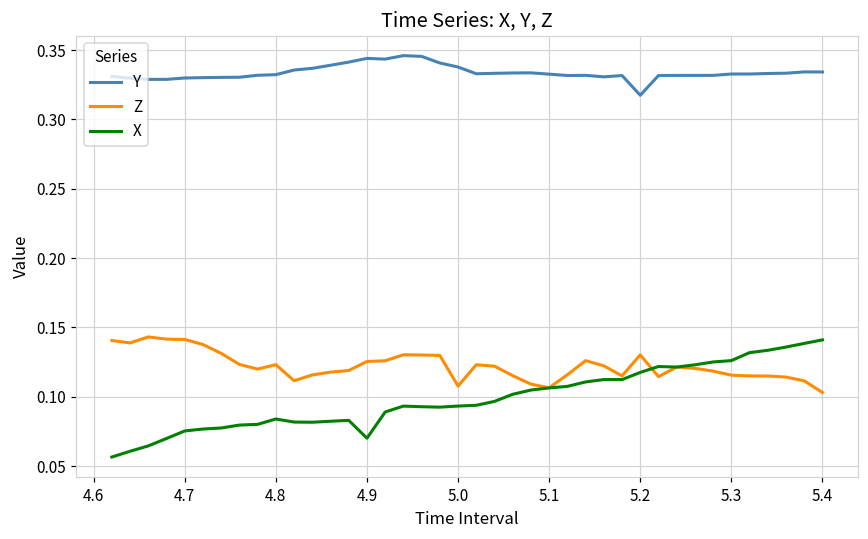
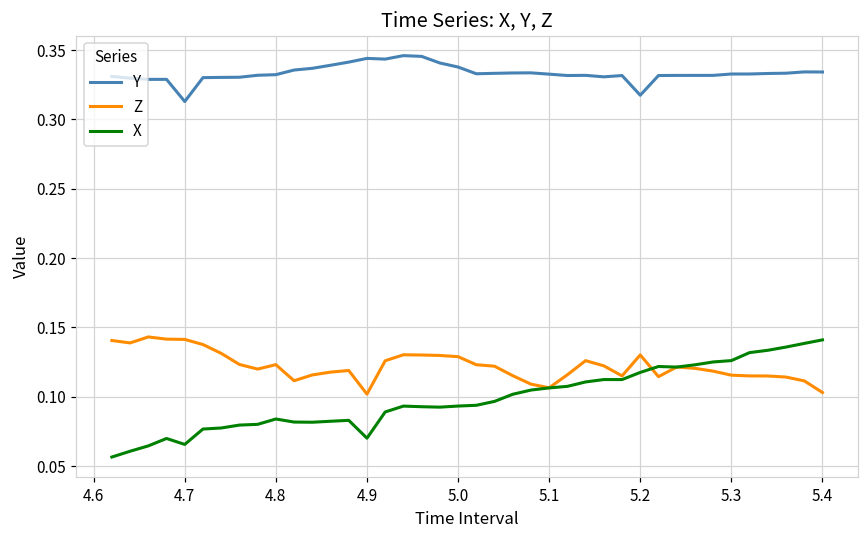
  {
    "Y": {
-     "4.7": 0.330,
+     "4.7": 0.313,
      "4.8": 0.332,
      "4.9": 0.344,
      "5.0": 0.338,
      "5.1": 0.333,
      "5.2": 0.317,
      "5.3": 0.333,
      "5.4": 0.334
    },
    "Z": {
      "4.7": 0.141,
      "4.8": 0.123,
-     "4.9": 0.125,
-     "5.0": 0.108,
+     "4.9": 0.102,
+     "5.0": 0.129,
      "5.2": 0.130,
      "5.3": 0.116,
      "5.4": 0.103
    },
    "X": {
-     "4.7": 0.075,
+     "4.7": 0.066,
      "4.8": 0.084,
      "4.9": 0.070,
      "5.0": 0.093,
      "5.2": 0.118,
      "5.3": 0.126,
      "5.4": 0.141
    }
  }
